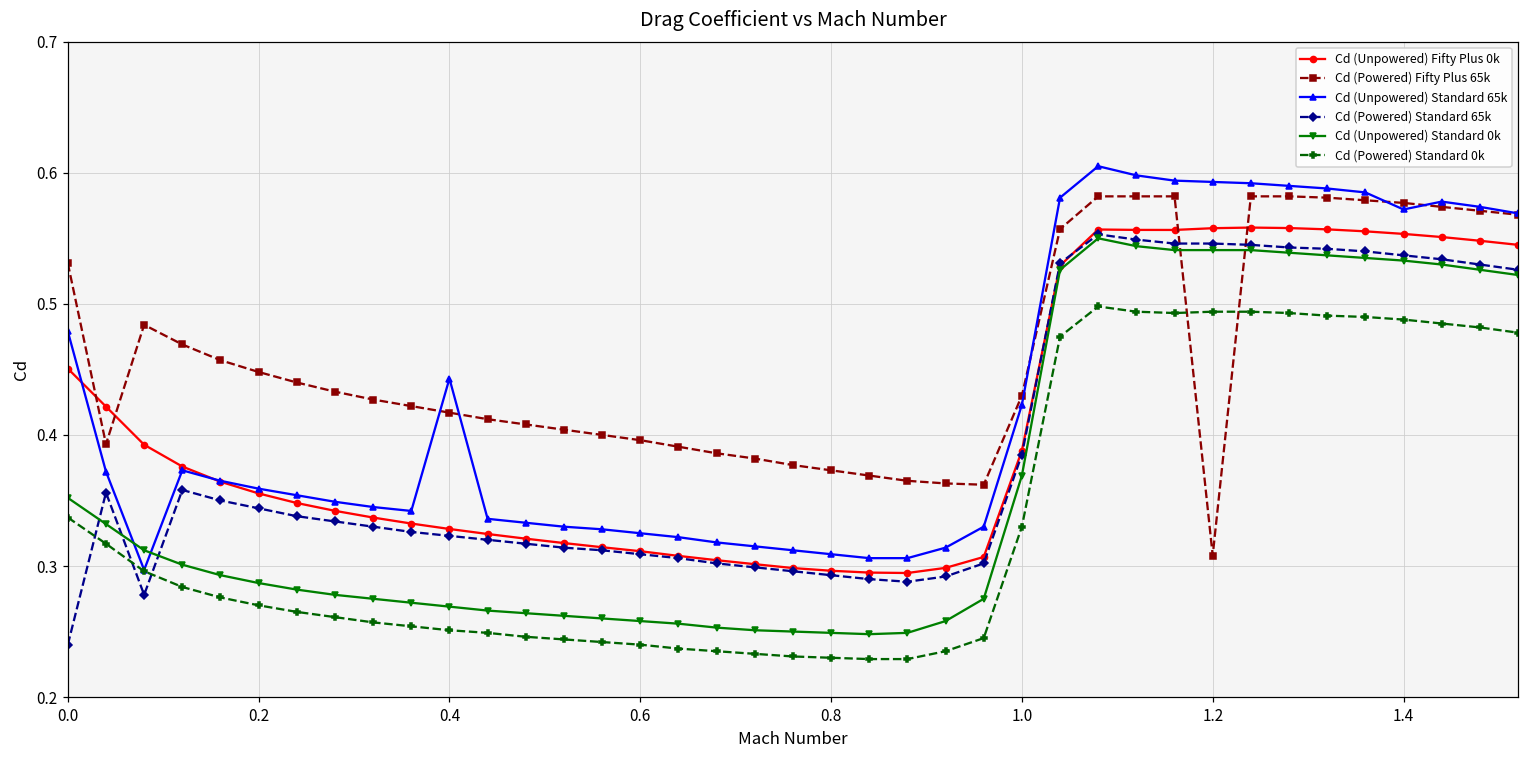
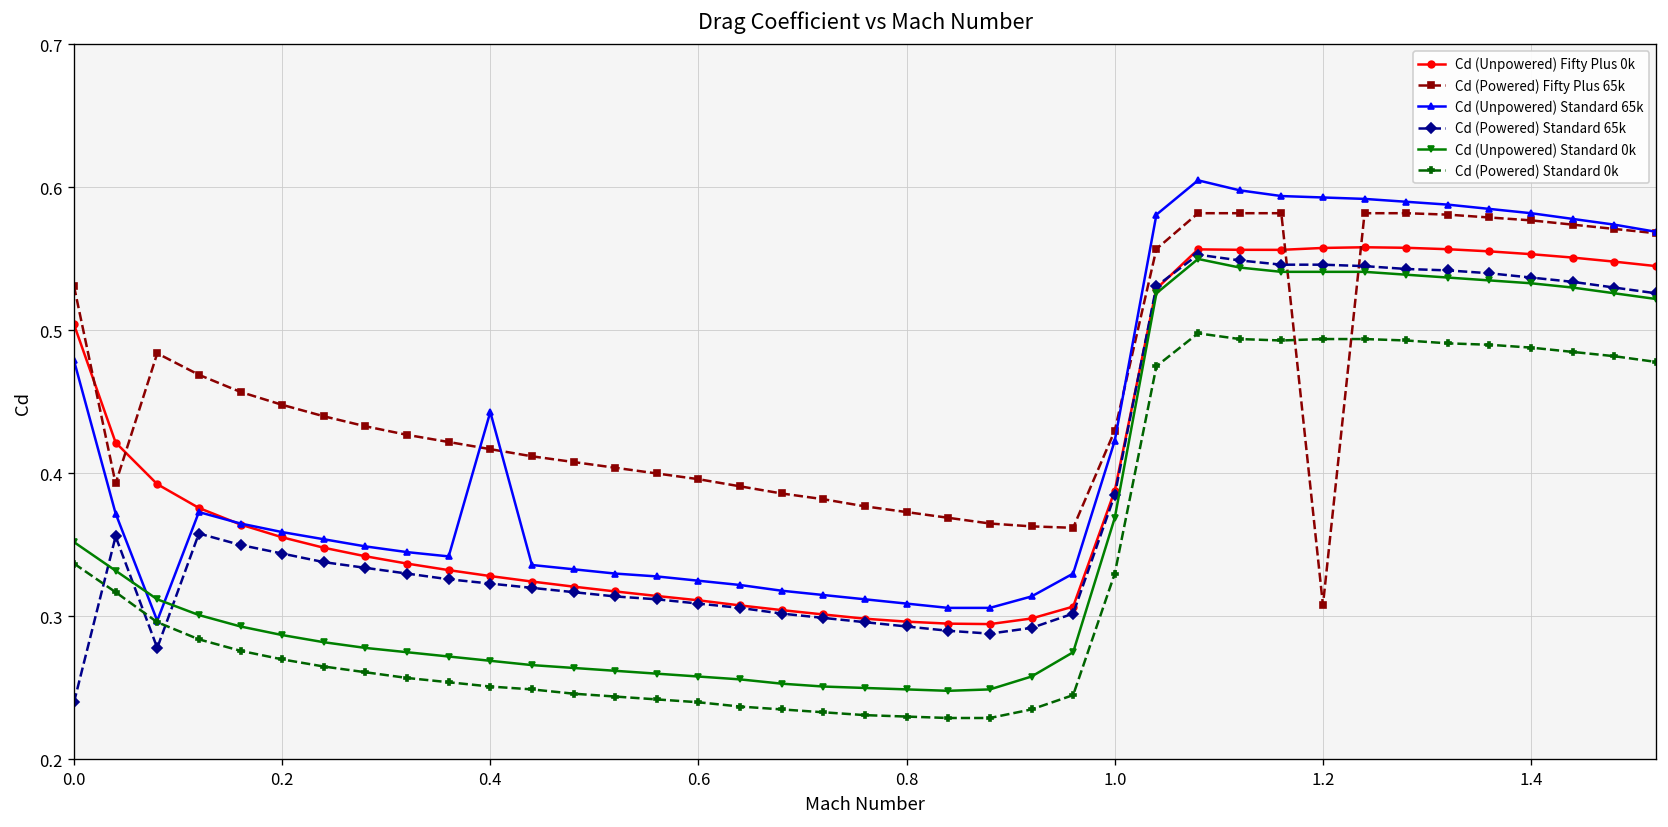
  {
    "Cd (Unpowered) Fifty Plus 0k": {
-     "0.0": 0.451,
+     "0.0": 0.504,
      "0.2": 0.355,
      "0.4": 0.328,
      "0.6": 0.311,
      "0.8": 0.296,
      "1.0": 0.388,
      "1.2": 0.558,
      "1.4": 0.553
    },
    "Cd (Powered) Fifty Plus 65k": {
      "0.0": 0.531,
      "0.2": 0.448,
      "0.4": 0.417,
      "0.6": 0.396,
      "0.8": 0.373,
      "1.0": 0.430,
      "1.2": 0.308,
      "1.4": 0.577
    },
    "Cd (Unpowered) Standard 65k": {
      "0.0": 0.479,
      "0.2": 0.359,
      "0.4": 0.443,
      "0.6": 0.325,
      "0.8": 0.309,
      "1.0": 0.423,
      "1.2": 0.593,
-     "1.4": 0.572
+     "1.4": 0.582
    },
    "Cd (Powered) Standard 65k": {
      "0.0": 0.240,
      "0.2": 0.344,
      "0.4": 0.323,
      "0.6": 0.309,
      "0.8": 0.293,
      "1.0": 0.385,
      "1.2": 0.546,
      "1.4": 0.537
    }
  }
